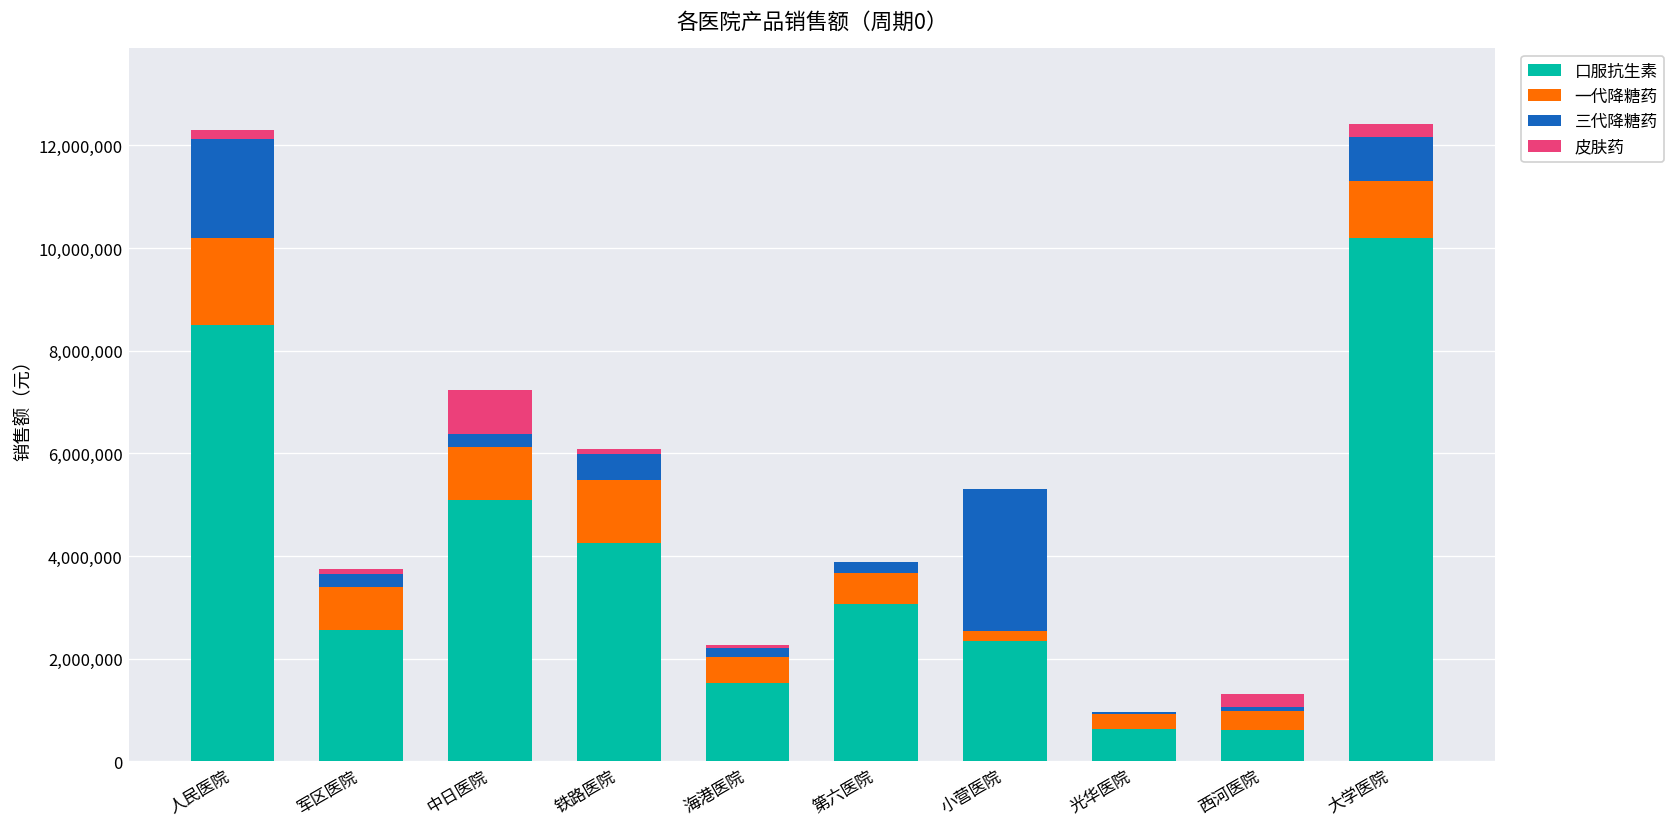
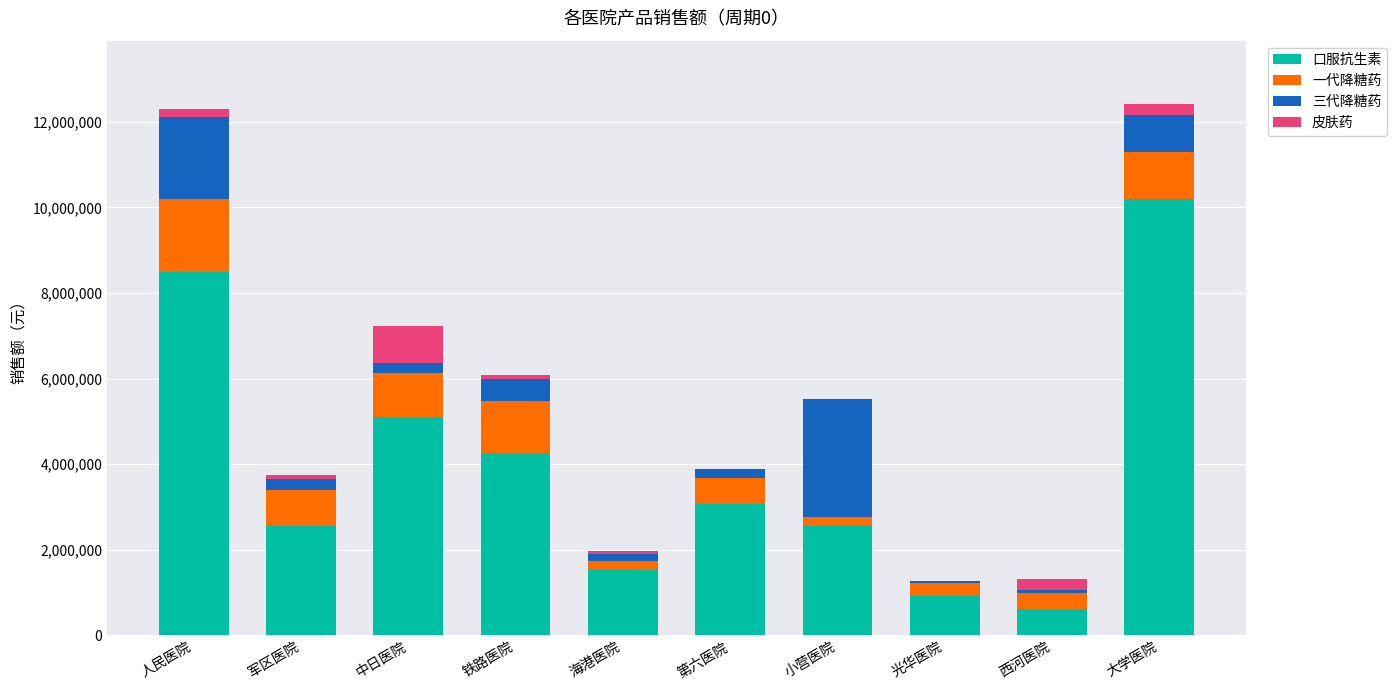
  {
    "口服抗生素": {
      "人民医院": "8,500,000",
      "军区医院": "2,600,000",
      "中日医院": "5,100,000",
      "铁路医院": "4,300,000",
      "海港医院": "1,500,000",
      "第六医院": "3,100,000",
-     "小营医院": "2,300,000",
-     "光华医院": "600,000",
+     "小营医院": "2,600,000",
+     "光华医院": "900,000",
      "西河医院": "600,000",
      "大学医院": "10,200,000"
    },
    "一代降糖药": {
      "人民医院": "1,700,000",
      "军区医院": "900,000",
      "中日医院": "1,000,000",
      "铁路医院": "1,200,000",
-     "海港医院": "500,000",
+     "海港医院": "200,000",
      "第六医院": "600,000",
      "小营医院": "200,000",
      "光华医院": "300,000",
      "西河医院": "400,000",
      "大学医院": "1,100,000"
    },
    "三代降糖药": {
      "人民医院": "1,900,000",
      "军区医院": "300,000",
      "中日医院": "300,000",
      "铁路医院": "500,000",
      "海港医院": "200,000",
      "第六医院": "200,000",
      "小营医院": "2,800,000",
      "西河医院": "100,000",
      "大学医院": "900,000"
    },
    "皮肤药": {
      "人民医院": "200,000",
      "军区医院": "100,000",
      "中日医院": "900,000",
      "铁路医院": "100,000",
      "第六医院": "0",
      "小营医院": "0",
      "光华医院": "0",
      "西河医院": "200,000",
      "大学医院": "300,000"
    }
  }
